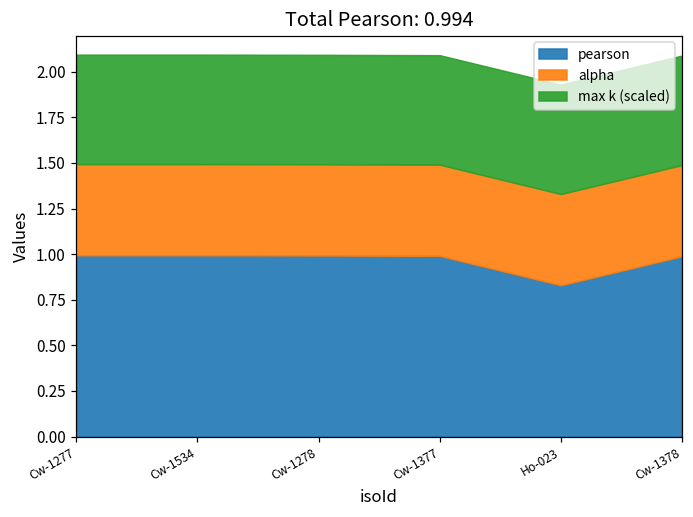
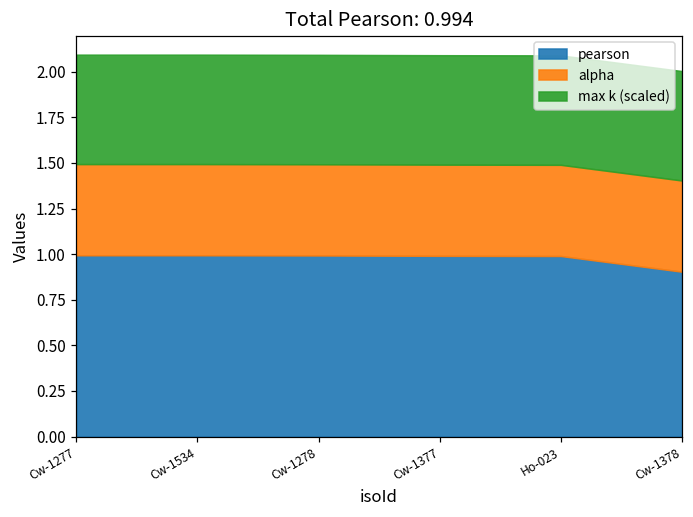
  {
    "pearson": {
      "Cw-1277": 0.99,
      "Cw-1534": 0.99,
      "Cw-1278": 0.99,
      "Cw-1377": 0.99,
-     "Ho-023": 0.83,
-     "Cw-1378": 0.99
+     "Ho-023": 0.99,
+     "Cw-1378": 0.90
    },
    "alpha": {
      "Cw-1277": 0.50,
      "Cw-1534": 0.50,
      "Cw-1278": 0.50,
      "Cw-1377": 0.50,
      "Ho-023": 0.50,
      "Cw-1378": 0.50
    },
    "max k (scaled)": {
      "Cw-1277": 0.60,
      "Cw-1534": 0.60,
      "Cw-1278": 0.60,
      "Cw-1377": 0.60,
      "Cw-1378": 0.60
    }
  }
